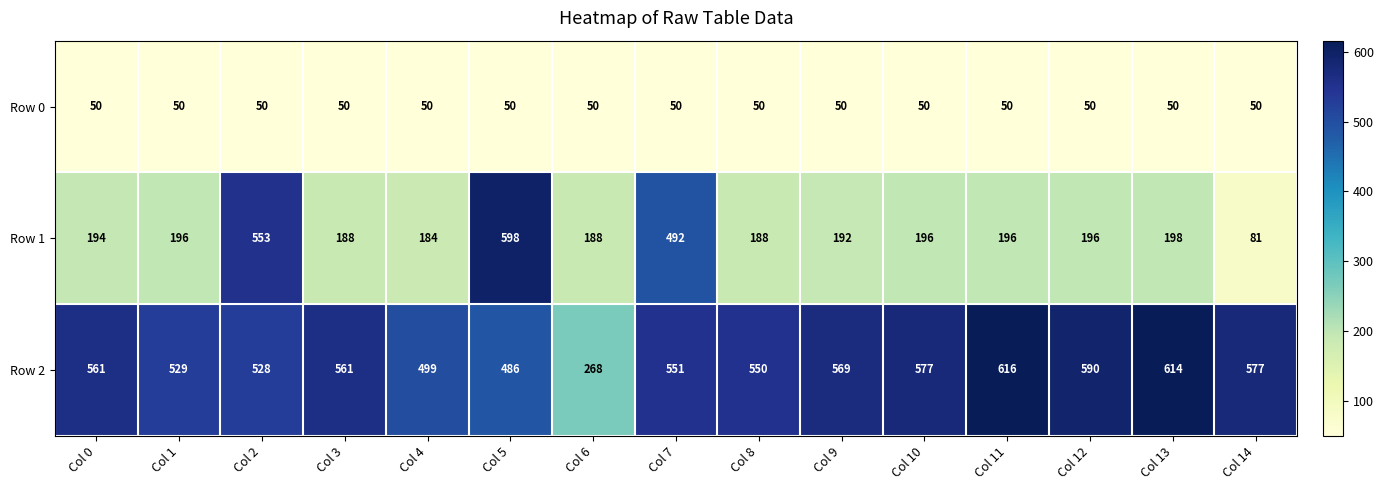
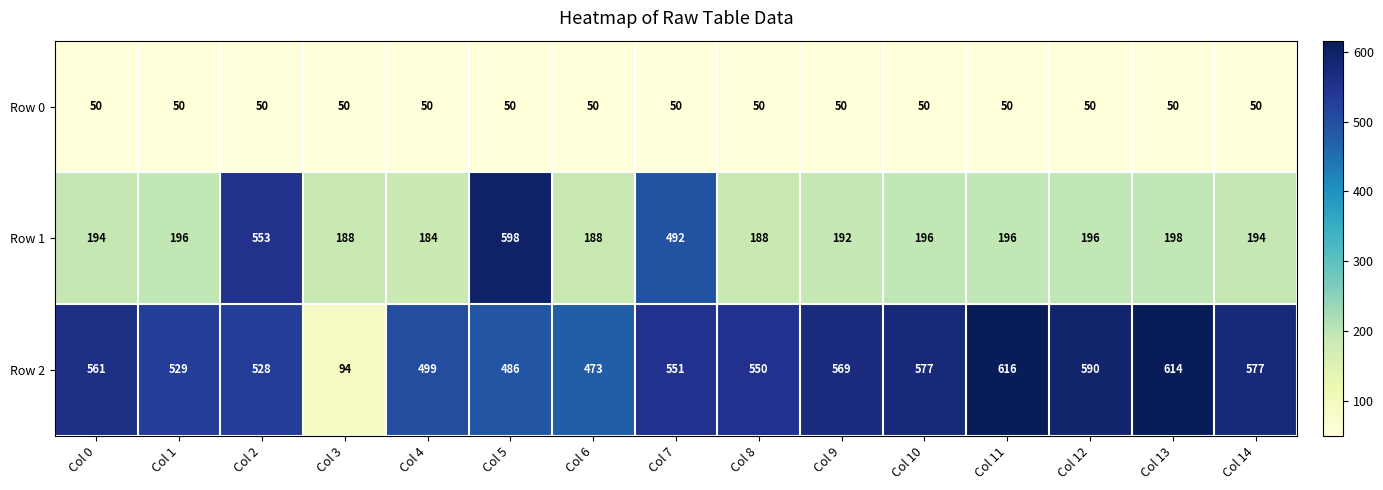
  {
    "Row 0": {
      "Col 0": 50,
      "Col 1": 50,
      "Col 2": 50,
      "Col 3": 50,
      "Col 4": 50,
      "Col 5": 50,
      "Col 6": 50,
      "Col 7": 50,
      "Col 8": 50,
      "Col 9": 50,
      "Col 10": 50,
      "Col 11": 50,
      "Col 12": 50,
      "Col 13": 50,
      "Col 14": 50
    },
    "Row 1": {
      "Col 0": 194,
      "Col 1": 196,
      "Col 2": 553,
      "Col 3": 188,
      "Col 4": 184,
      "Col 5": 598,
      "Col 6": 188,
      "Col 7": 492,
      "Col 8": 188,
      "Col 9": 192,
      "Col 10": 196,
      "Col 11": 196,
      "Col 12": 196,
      "Col 13": 198,
-     "Col 14": 81
+     "Col 14": 194
    },
    "Row 2": {
      "Col 0": 561,
      "Col 1": 529,
      "Col 2": 528,
-     "Col 3": 561,
+     "Col 3": 94,
      "Col 4": 499,
      "Col 5": 486,
-     "Col 6": 268,
+     "Col 6": 473,
      "Col 7": 551,
      "Col 8": 550,
      "Col 9": 569,
      "Col 10": 577,
      "Col 11": 616,
      "Col 12": 590,
      "Col 13": 614,
      "Col 14": 577
    }
  }
